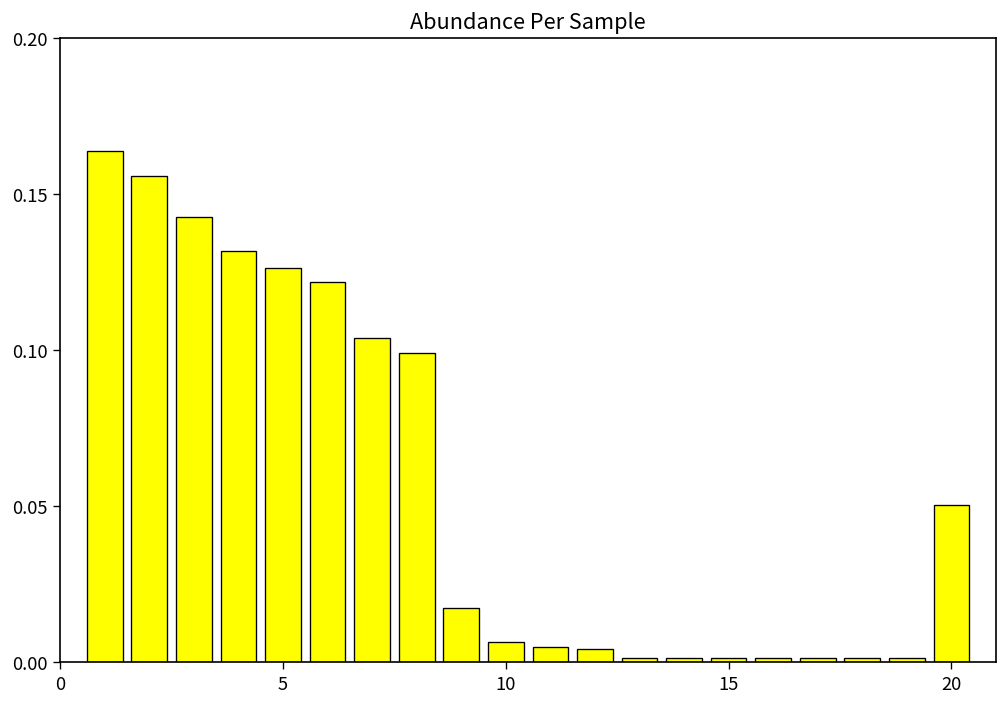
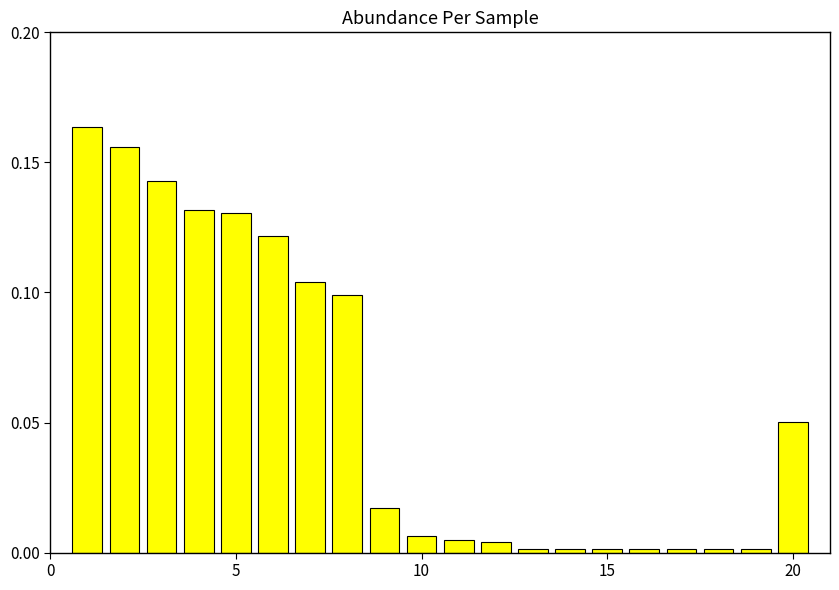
  {
-   "5": 0.126,
+   "5": 0.131,
    "10": 0.006,
    "15": 0.001,
    "20": 0.050
  }
